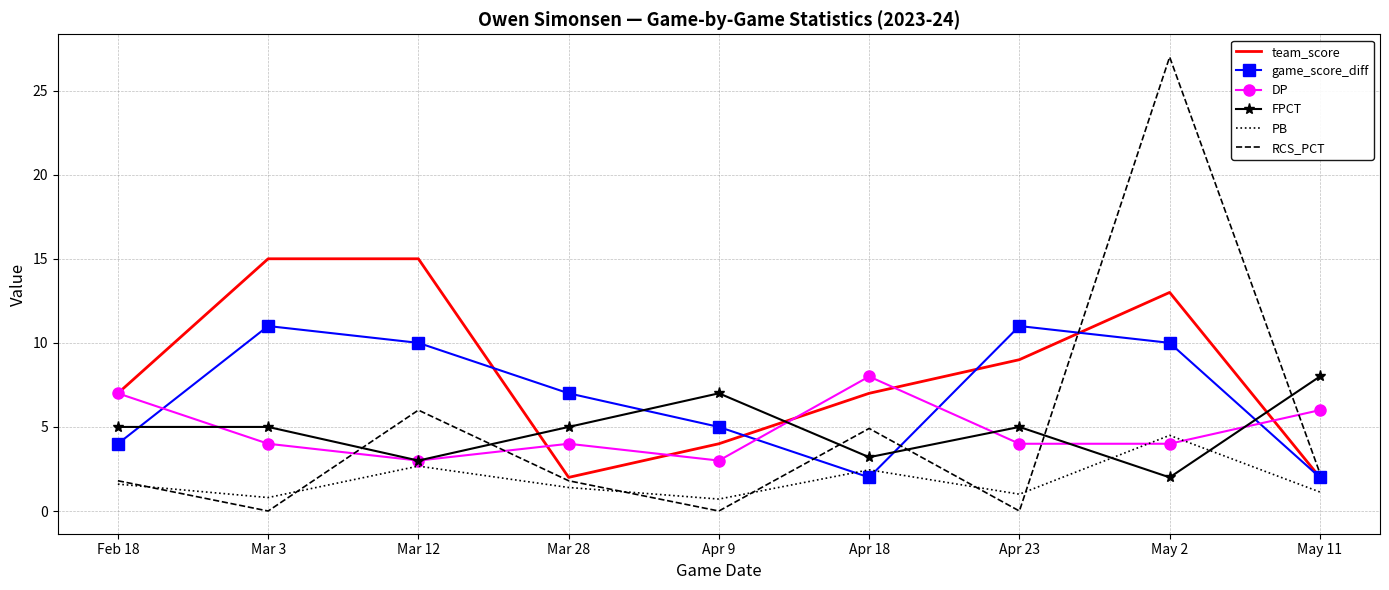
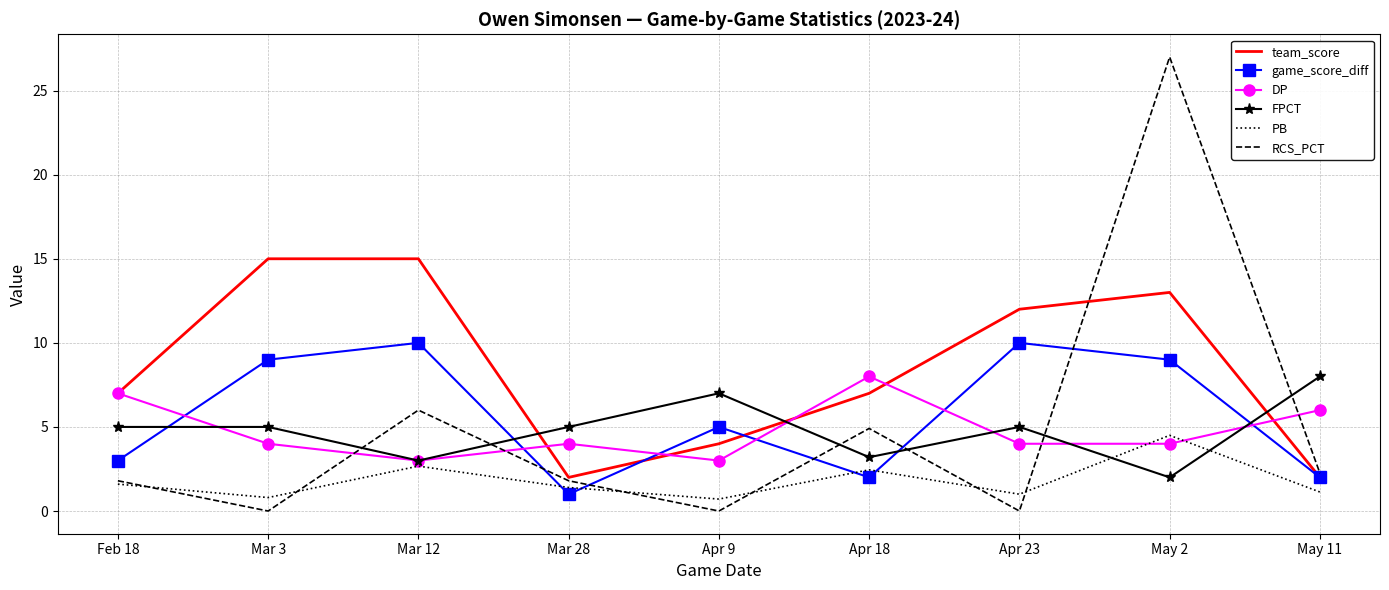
  {
    "team_score": {
      "Mar 3": 15,
      "Mar 12": 15,
      "Mar 28": 2,
      "Apr 9": 4,
      "Apr 18": 7,
-     "Apr 23": 9,
+     "Apr 23": 12,
      "May 2": 13
    },
    "game_score_diff": {
-     "Feb 18": 4,
-     "Mar 3": 11,
+     "Feb 18": 3,
+     "Mar 3": 9,
      "Mar 12": 10,
-     "Mar 28": 7,
+     "Mar 28": 1,
      "Apr 9": 5,
      "Apr 18": 2,
-     "Apr 23": 11,
-     "May 2": 10
+     "Apr 23": 10,
+     "May 2": 9
    },
    "DP": {
      "Mar 3": 4,
      "Mar 28": 4,
      "Apr 9": 3,
      "Apr 18": 8,
      "Apr 23": 4,
      "May 2": 4,
      "May 11": 6
    }
  }
